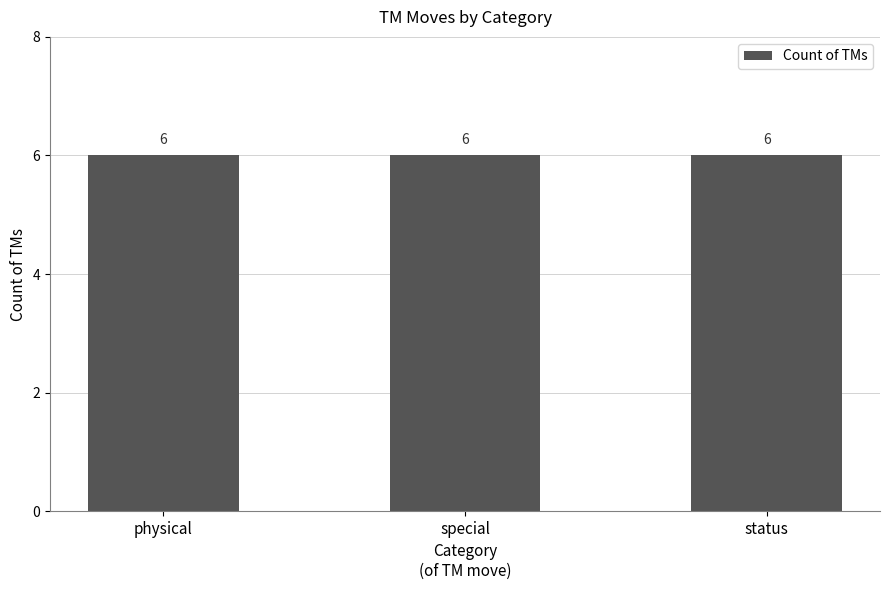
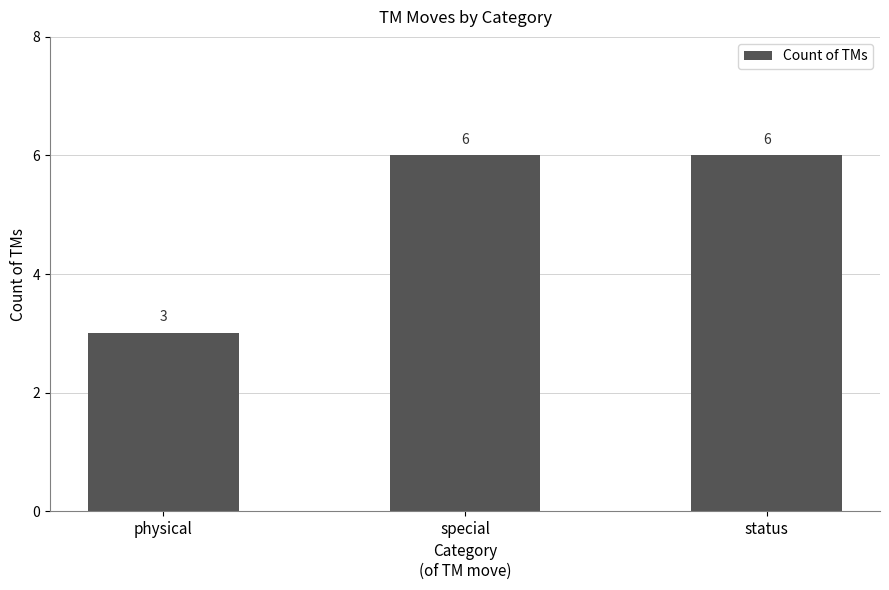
  {
-   "physical": 6,
+   "physical": 3,
    "special": 6,
    "status": 6
  }
